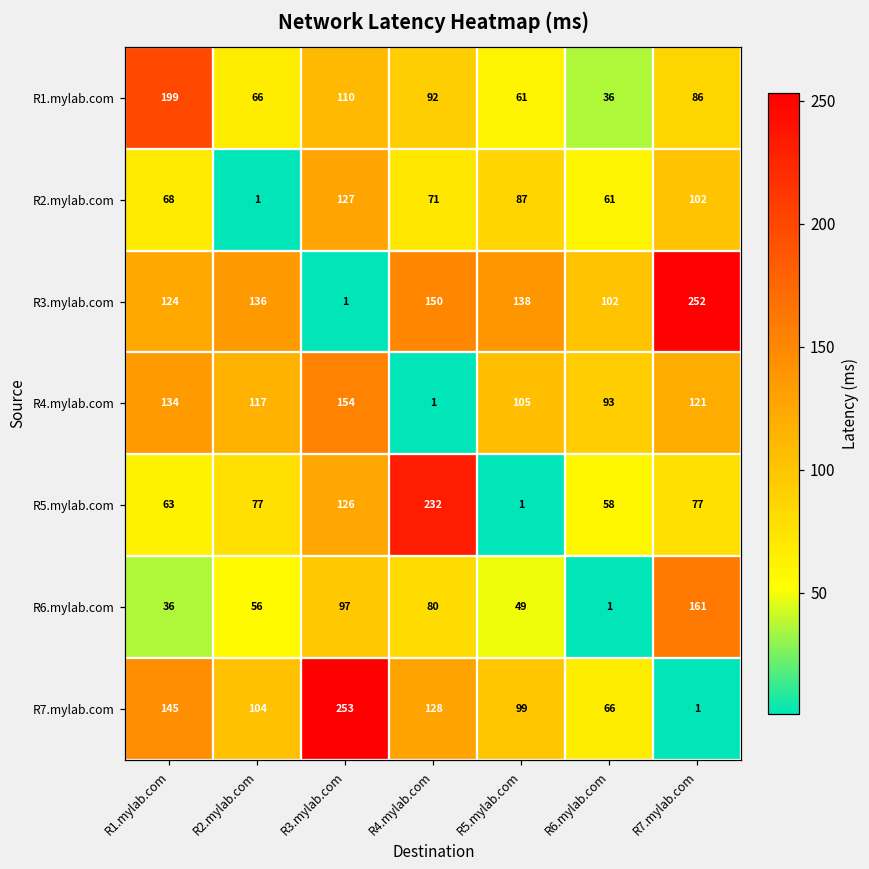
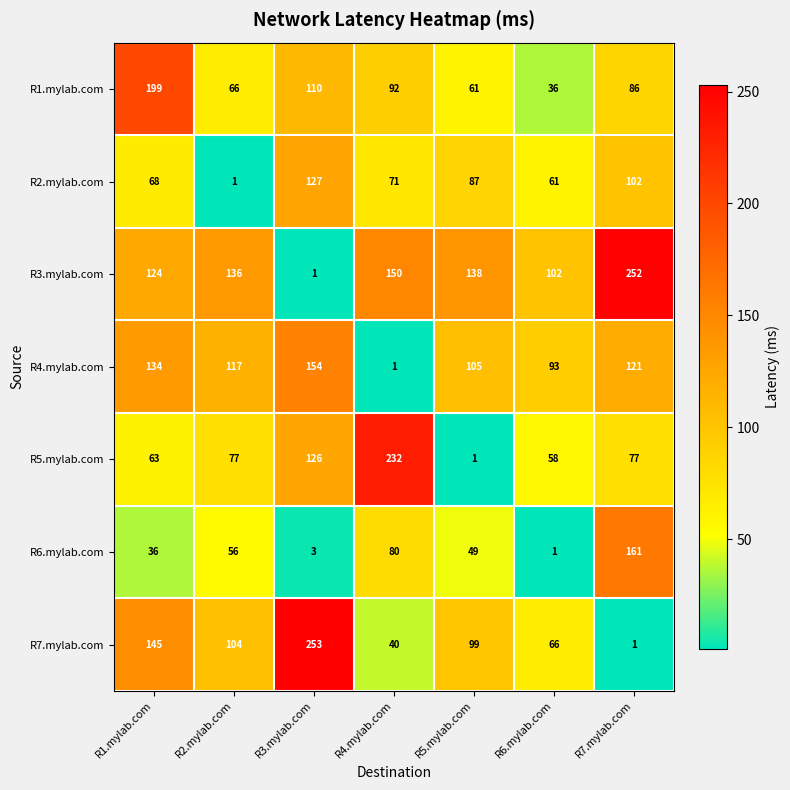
  {
    "R1.mylab.com": {
      "R1.mylab.com": 199,
      "R2.mylab.com": 66,
      "R3.mylab.com": 110,
      "R4.mylab.com": 92,
      "R5.mylab.com": 61,
      "R6.mylab.com": 36,
      "R7.mylab.com": 86
    },
    "R2.mylab.com": {
      "R1.mylab.com": 68,
      "R2.mylab.com": 1,
      "R3.mylab.com": 127,
      "R4.mylab.com": 71,
      "R5.mylab.com": 87,
      "R6.mylab.com": 61,
      "R7.mylab.com": 102
    },
    "R3.mylab.com": {
      "R1.mylab.com": 124,
      "R2.mylab.com": 136,
      "R3.mylab.com": 1,
      "R4.mylab.com": 150,
      "R5.mylab.com": 138,
      "R6.mylab.com": 102,
      "R7.mylab.com": 252
    },
    "R4.mylab.com": {
      "R1.mylab.com": 134,
      "R2.mylab.com": 117,
      "R3.mylab.com": 154,
      "R4.mylab.com": 1,
      "R5.mylab.com": 105,
      "R6.mylab.com": 93,
      "R7.mylab.com": 121
    },
    "R5.mylab.com": {
      "R1.mylab.com": 63,
      "R2.mylab.com": 77,
      "R3.mylab.com": 126,
      "R4.mylab.com": 232,
      "R5.mylab.com": 1,
      "R6.mylab.com": 58,
      "R7.mylab.com": 77
    },
    "R6.mylab.com": {
      "R1.mylab.com": 36,
      "R2.mylab.com": 56,
-     "R3.mylab.com": 97,
+     "R3.mylab.com": 3,
      "R4.mylab.com": 80,
      "R5.mylab.com": 49,
      "R6.mylab.com": 1,
      "R7.mylab.com": 161
    },
    "R7.mylab.com": {
      "R1.mylab.com": 145,
      "R2.mylab.com": 104,
      "R3.mylab.com": 253,
-     "R4.mylab.com": 128,
+     "R4.mylab.com": 40,
      "R5.mylab.com": 99,
      "R6.mylab.com": 66,
      "R7.mylab.com": 1
    }
  }
